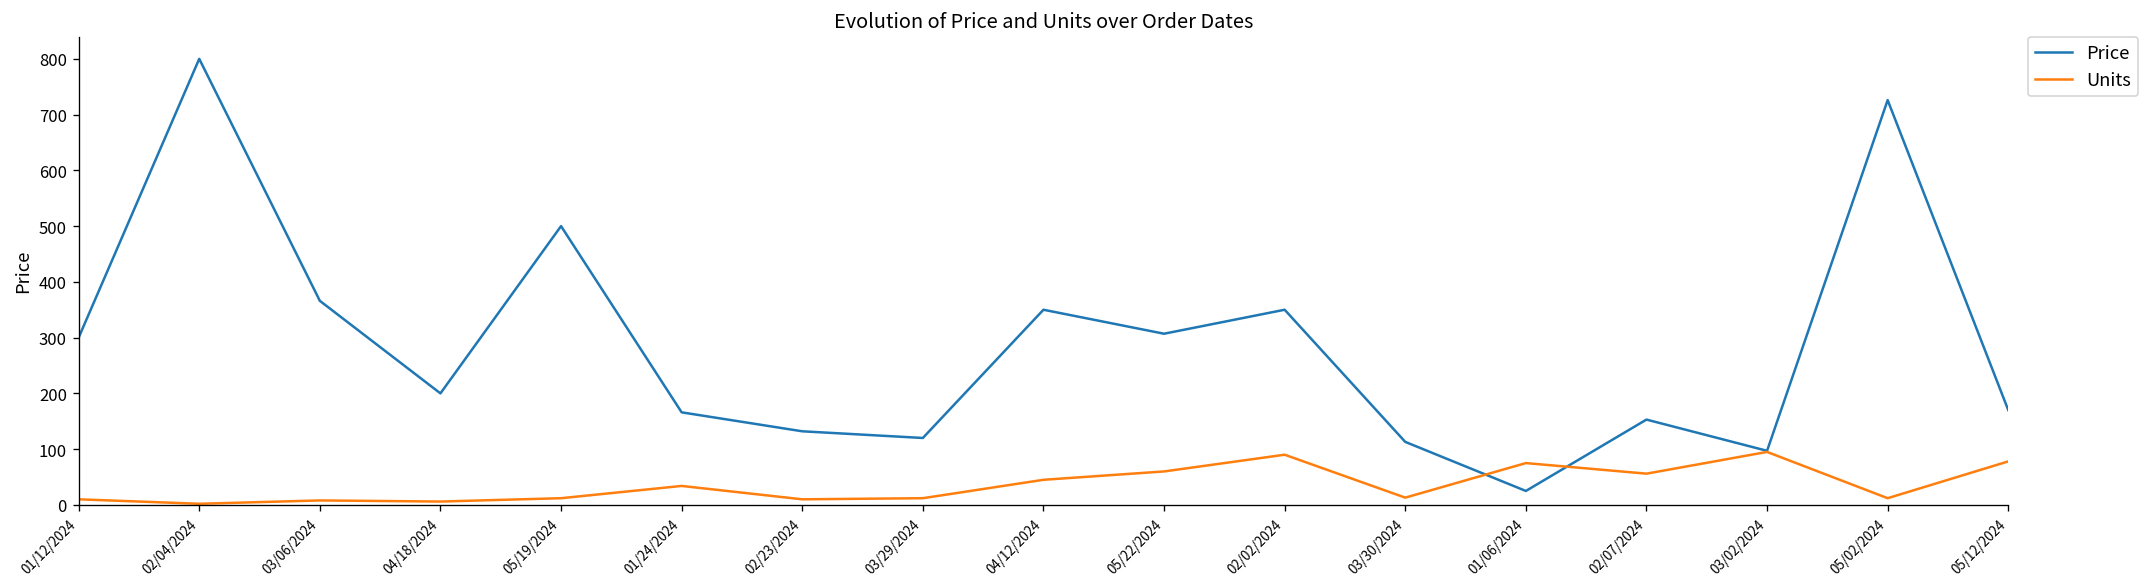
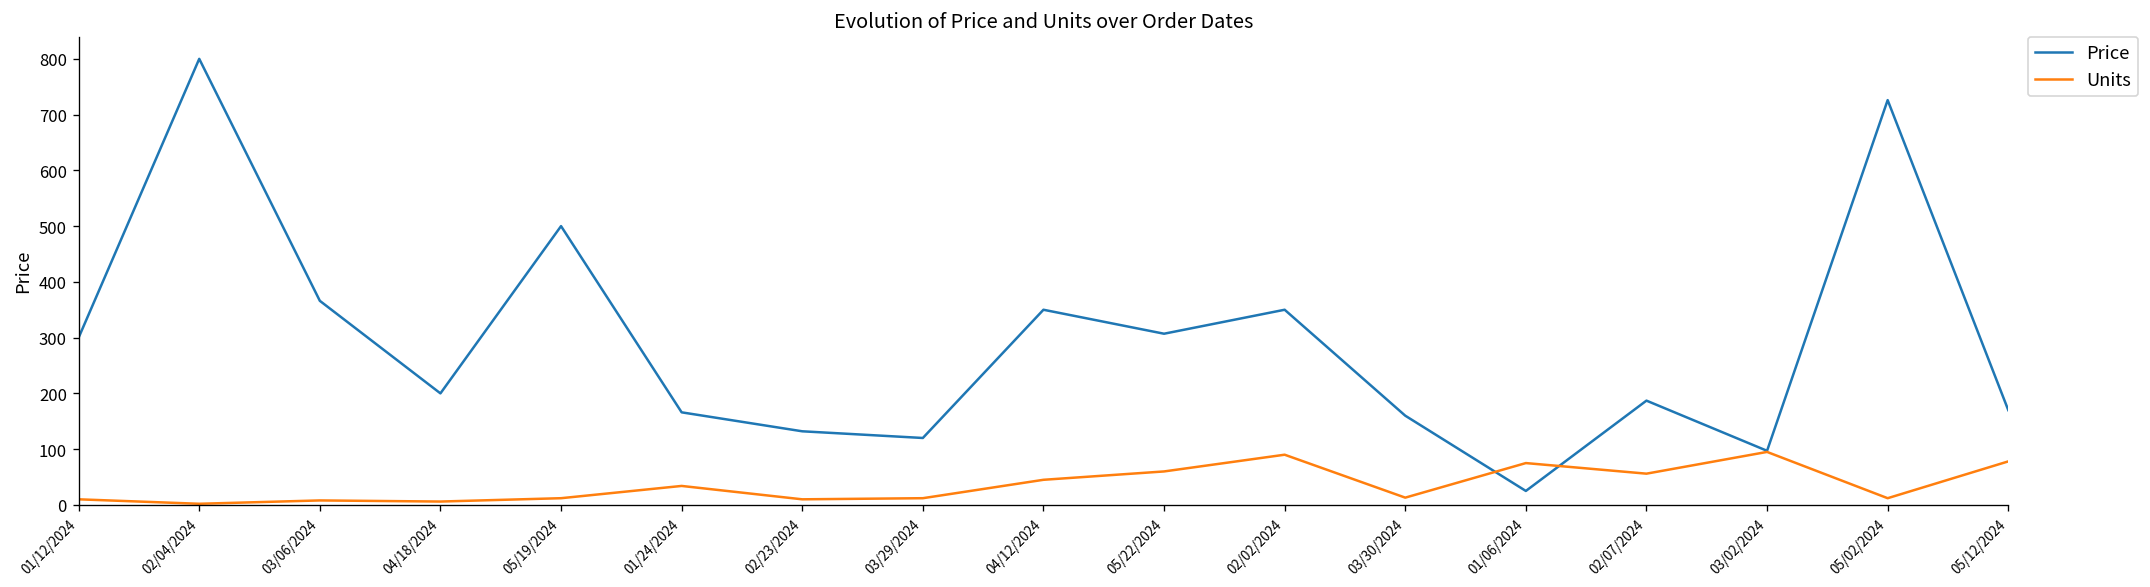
  {
    "Price": {
      "01/12/2024": 300,
      "02/04/2024": 800,
      "03/06/2024": 370,
      "04/18/2024": 200,
      "05/19/2024": 500,
      "01/24/2024": 170,
      "02/23/2024": 130,
      "03/29/2024": 120,
      "04/12/2024": 350,
      "05/22/2024": 310,
      "02/02/2024": 350,
-     "03/30/2024": 110,
+     "03/30/2024": 160,
      "01/06/2024": 30,
-     "02/07/2024": 150,
+     "02/07/2024": 190,
      "05/02/2024": 730,
      "05/12/2024": 170
    },
    "Units": {
      "01/12/2024": 10,
      "02/04/2024": 0,
      "03/06/2024": 10,
      "04/18/2024": 10,
      "05/19/2024": 10,
      "01/24/2024": 30,
      "02/23/2024": 10,
      "03/29/2024": 10,
      "04/12/2024": 50,
      "05/22/2024": 60,
      "02/02/2024": 90,
      "03/30/2024": 10,
      "01/06/2024": 80,
      "02/07/2024": 60,
      "05/02/2024": 10,
      "05/12/2024": 80
    }
  }
